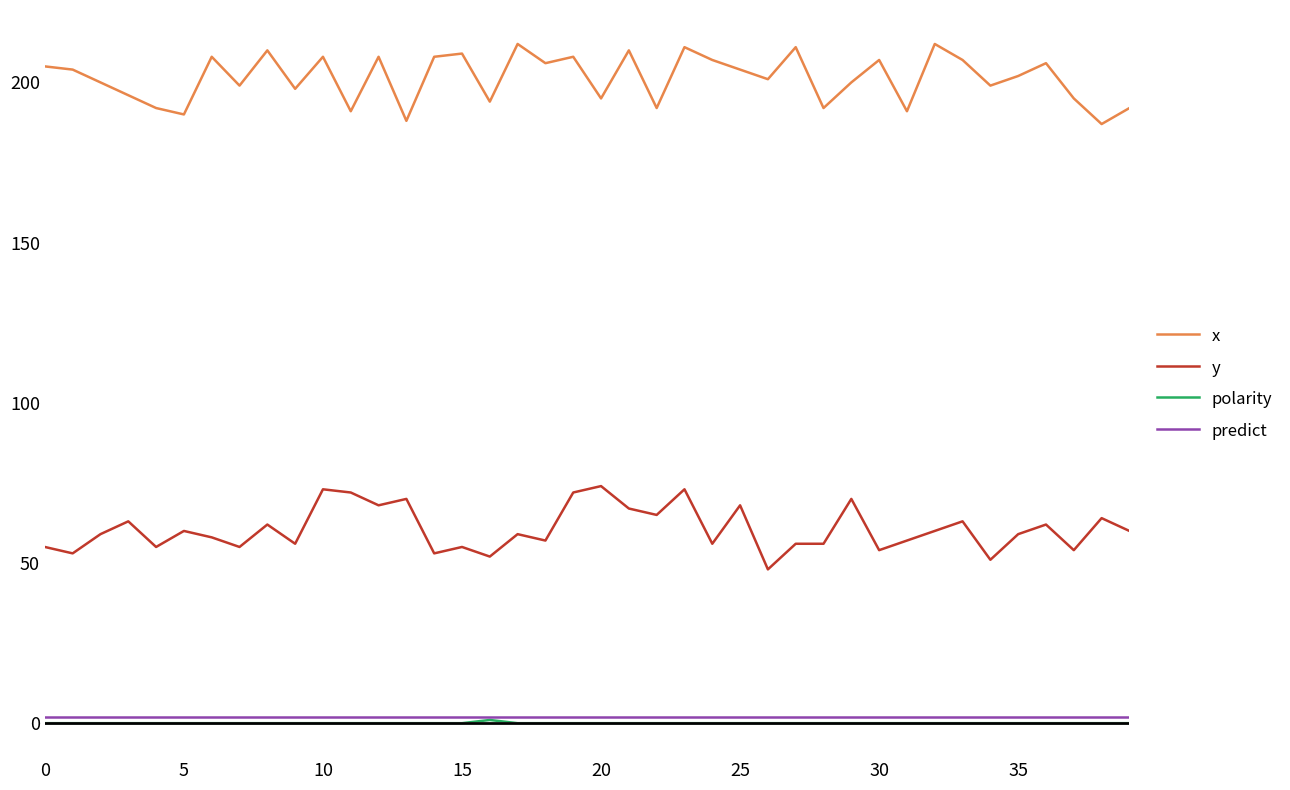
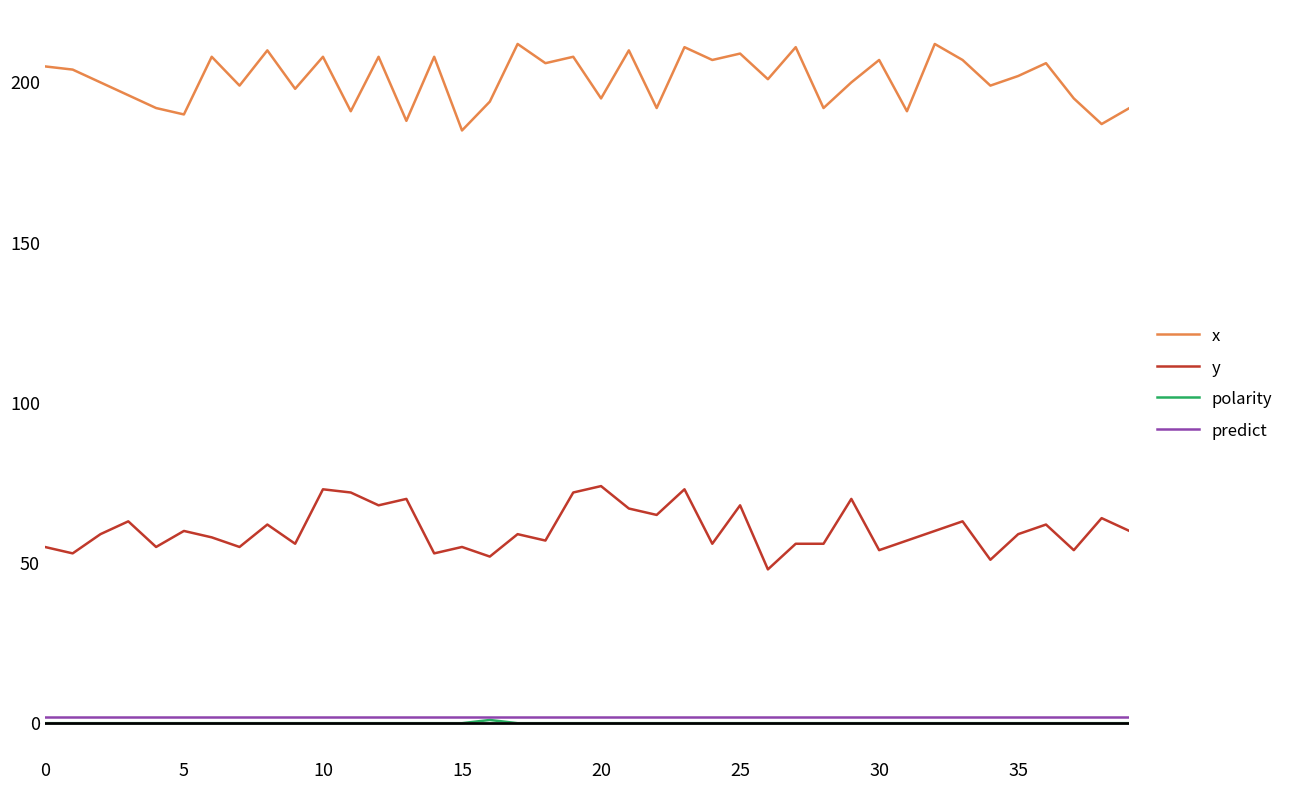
  {
    "x": {
      "0": 205,
      "5": 190,
      "10": 208,
-     "15": 209,
+     "15": 185,
      "20": 195,
-     "25": 204,
+     "25": 209,
      "30": 207,
      "35": 202
    },
    "y": {
      "0": 55,
      "5": 60,
      "10": 73,
      "15": 55,
      "20": 74,
      "25": 68,
      "30": 54,
      "35": 59
    },
    "predict": {
      "0": 2,
      "5": 2,
      "10": 2,
      "15": 2,
      "20": 2,
      "25": 2,
      "30": 2,
      "35": 2
    }
  }
